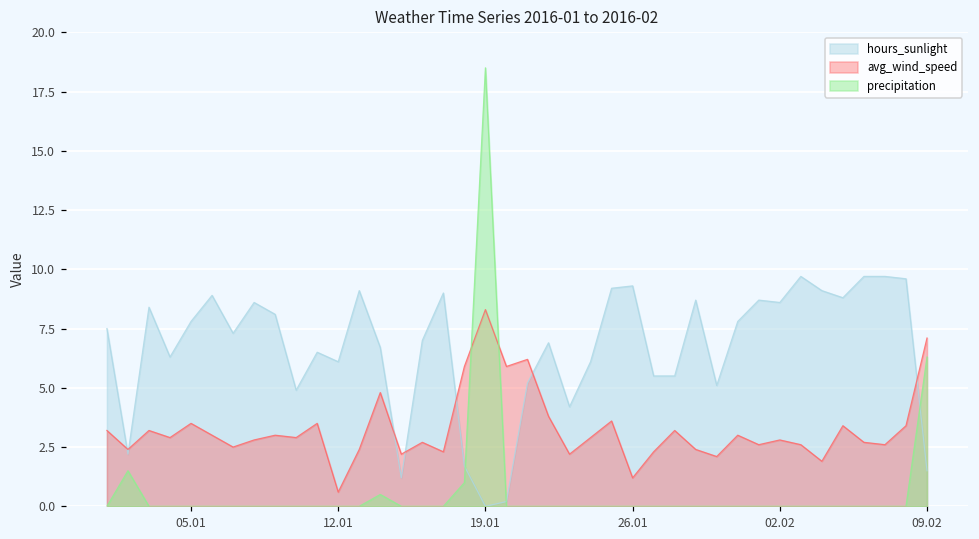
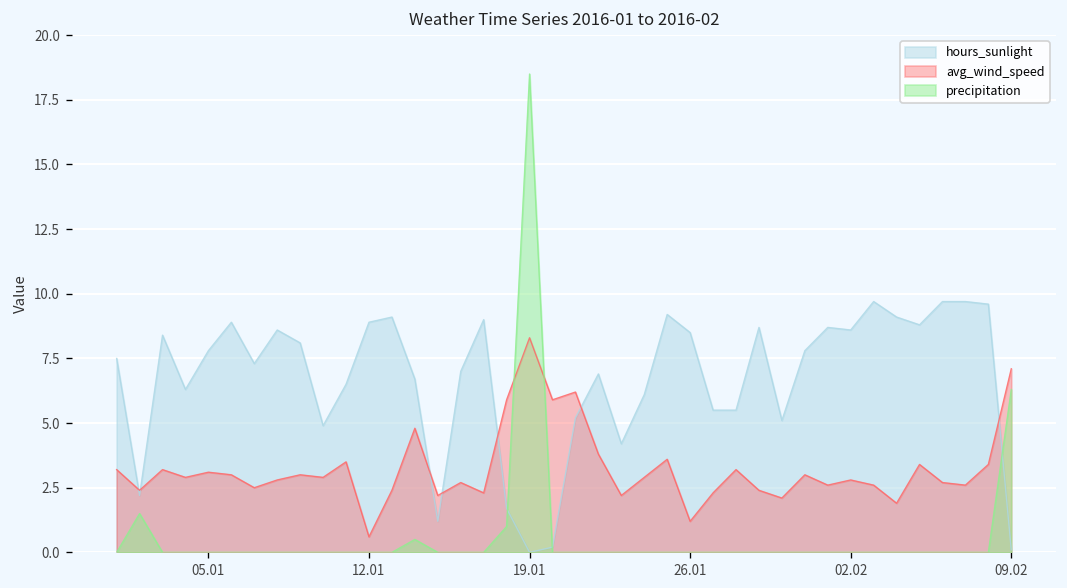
  {
    "hours_sunlight": {
      "05.01": 7.8,
-     "12.01": 6.1,
+     "12.01": 8.9,
      "19.01": 0.0,
-     "26.01": 9.3,
+     "26.01": 8.5,
      "02.02": 8.6,
-     "09.02": 1.5
+     "09.02": 0.1
    },
    "avg_wind_speed": {
-     "05.01": 3.5,
+     "05.01": 3.1,
      "12.01": 0.6,
      "19.01": 8.3,
      "26.01": 1.2,
      "02.02": 2.8,
      "09.02": 7.1
    },
    "precipitation": {
      "05.01": 0.0,
      "12.01": 0.0,
      "19.01": 18.5,
      "26.01": 0.0,
      "02.02": 0.0,
      "09.02": 6.3
    }
  }
